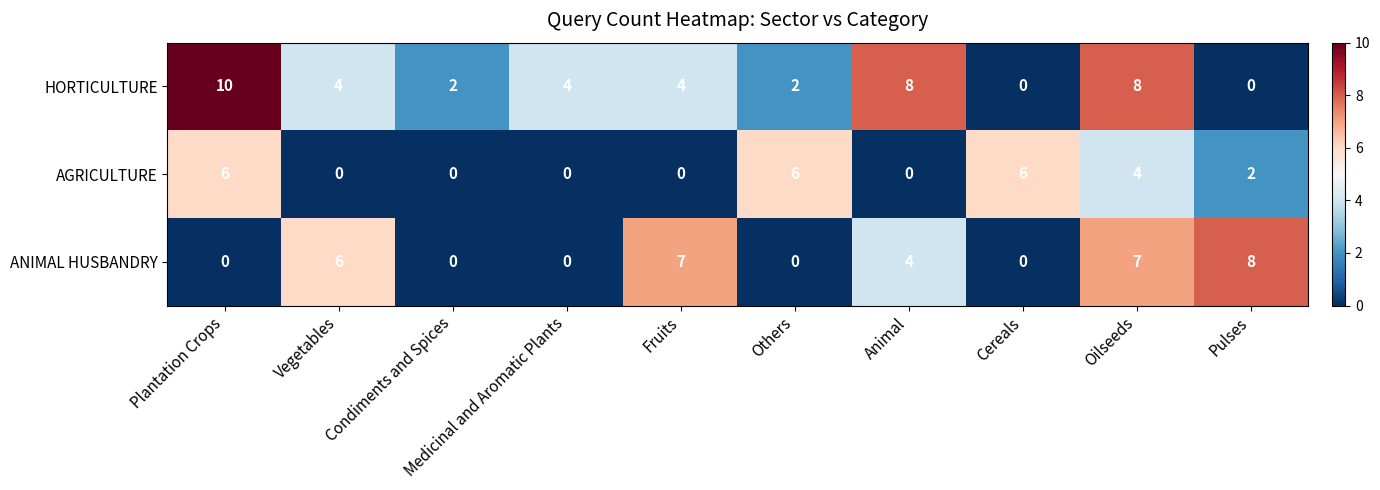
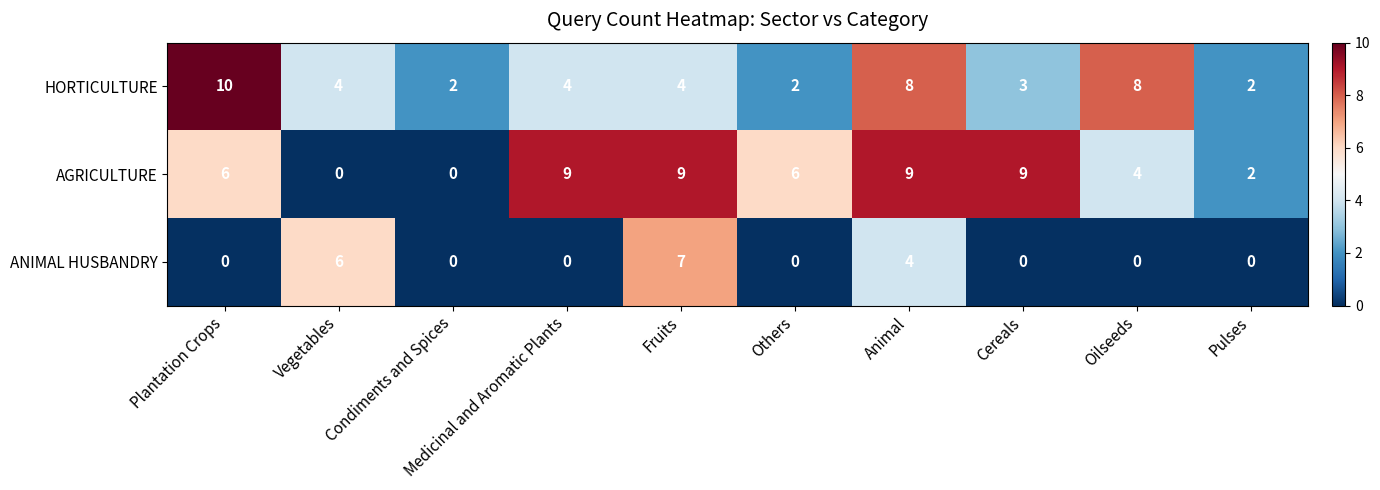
  {
    "HORTICULTURE": {
      "Plantation Crops": 10,
      "Condiments and Spices": 2,
      "Others": 2,
      "Animal": 8,
-     "Cereals": 0,
+     "Cereals": 3,
      "Oilseeds": 8,
-     "Pulses": 0
+     "Pulses": 2
    },
    "AGRICULTURE": {
      "Plantation Crops": 6,
      "Vegetables": 0,
      "Condiments and Spices": 0,
-     "Medicinal and Aromatic Plants": 0,
-     "Fruits": 0,
+     "Medicinal and Aromatic Plants": 9,
+     "Fruits": 9,
      "Others": 6,
-     "Animal": 0,
-     "Cereals": 6,
+     "Animal": 9,
+     "Cereals": 9,
      "Pulses": 2
    },
    "ANIMAL HUSBANDRY": {
      "Plantation Crops": 0,
      "Vegetables": 6,
      "Condiments and Spices": 0,
      "Medicinal and Aromatic Plants": 0,
      "Fruits": 7,
      "Others": 0,
      "Cereals": 0,
-     "Oilseeds": 7,
-     "Pulses": 8
+     "Oilseeds": 0,
+     "Pulses": 0
    }
  }
